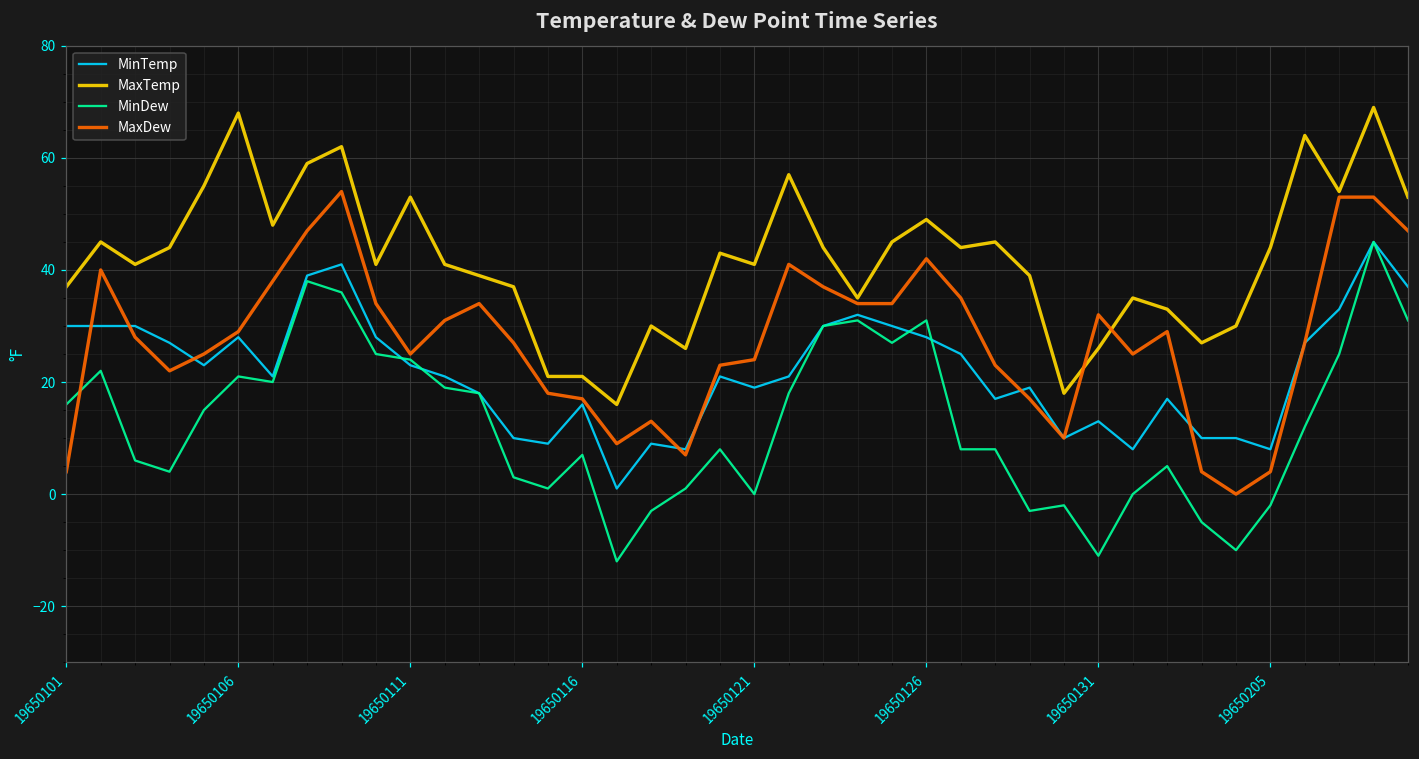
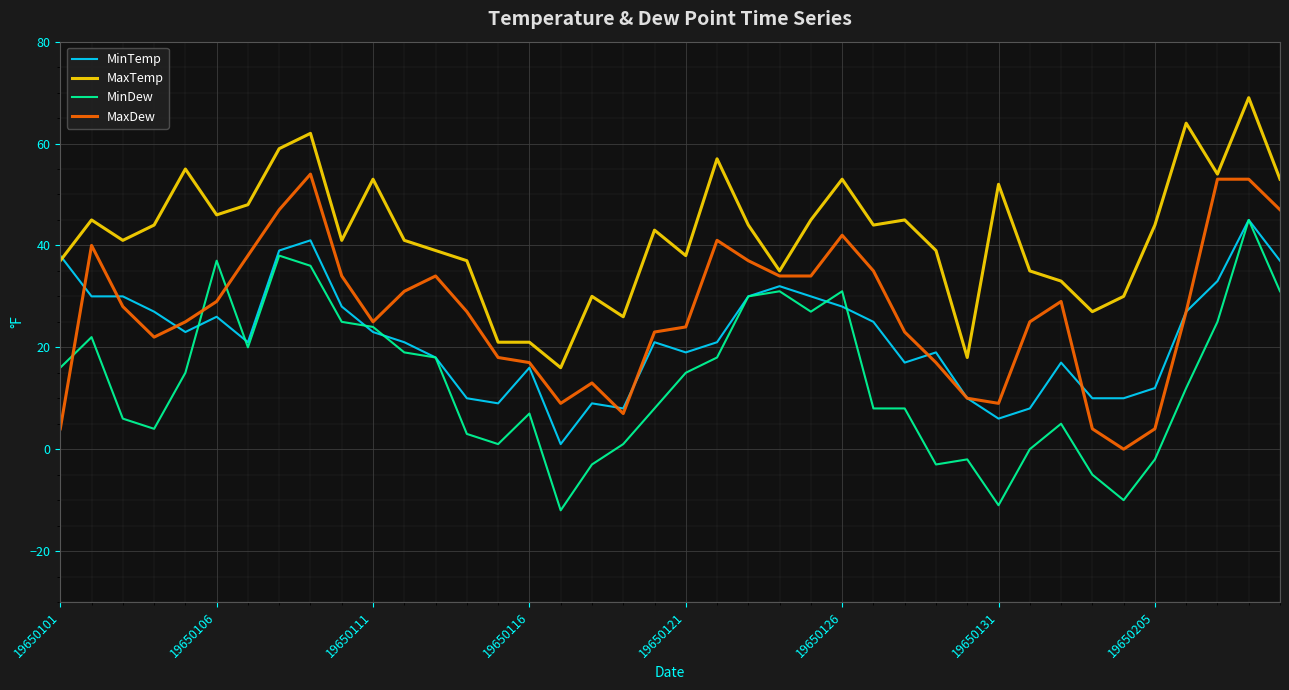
  {
    "MinTemp": {
-     "19650101": 30,
-     "19650106": 28,
+     "19650101": 38,
+     "19650106": 26,
      "19650111": 23,
      "19650116": 16,
      "19650121": 19,
      "19650126": 28,
-     "19650131": 13,
-     "19650205": 8
+     "19650131": 6,
+     "19650205": 12
    },
    "MaxTemp": {
      "19650101": 37,
-     "19650106": 68,
+     "19650106": 46,
      "19650111": 53,
      "19650116": 21,
-     "19650121": 41,
-     "19650126": 49,
-     "19650131": 26,
+     "19650121": 38,
+     "19650126": 53,
+     "19650131": 52,
      "19650205": 44
    },
    "MinDew": {
      "19650101": 16,
-     "19650106": 21,
+     "19650106": 37,
      "19650111": 24,
      "19650116": 7,
-     "19650121": 0,
+     "19650121": 15,
      "19650126": 31,
      "19650131": -11,
      "19650205": -2
    },
    "MaxDew": {
      "19650101": 4,
      "19650106": 29,
      "19650111": 25,
      "19650116": 17,
      "19650121": 24,
      "19650126": 42,
-     "19650131": 32,
+     "19650131": 9,
      "19650205": 4
    }
  }
